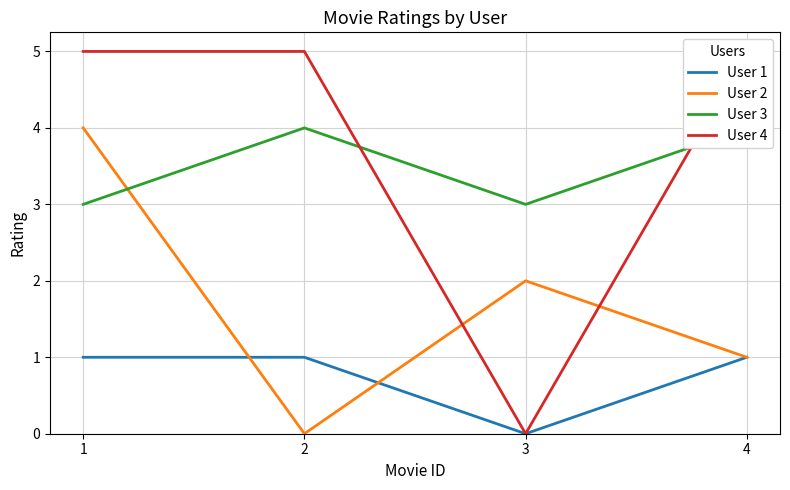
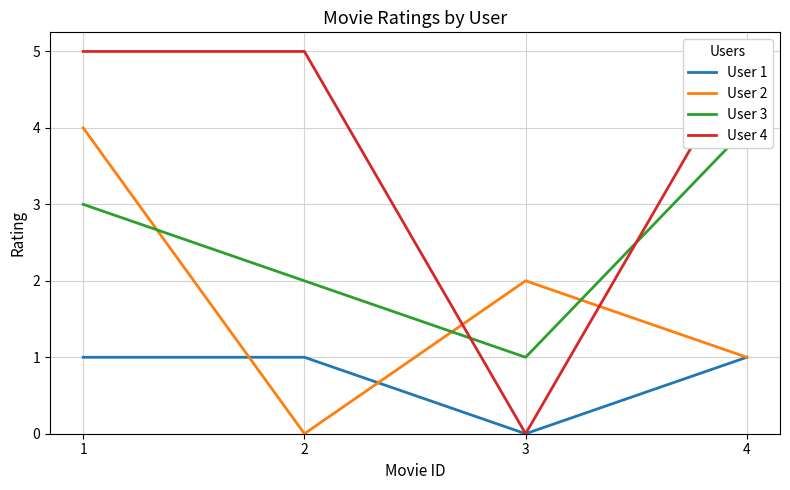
  {
    "User 1": {
      "1": 1,
      "2": 1
    },
    "User 2": {
      "1": 4,
      "2": 0,
      "3": 2
    },
    "User 3": {
      "1": 3,
-     "2": 4,
-     "3": 3
+     "2": 2,
+     "3": 1
    },
    "User 4": {
      "1": 5,
      "2": 5
    }
  }
